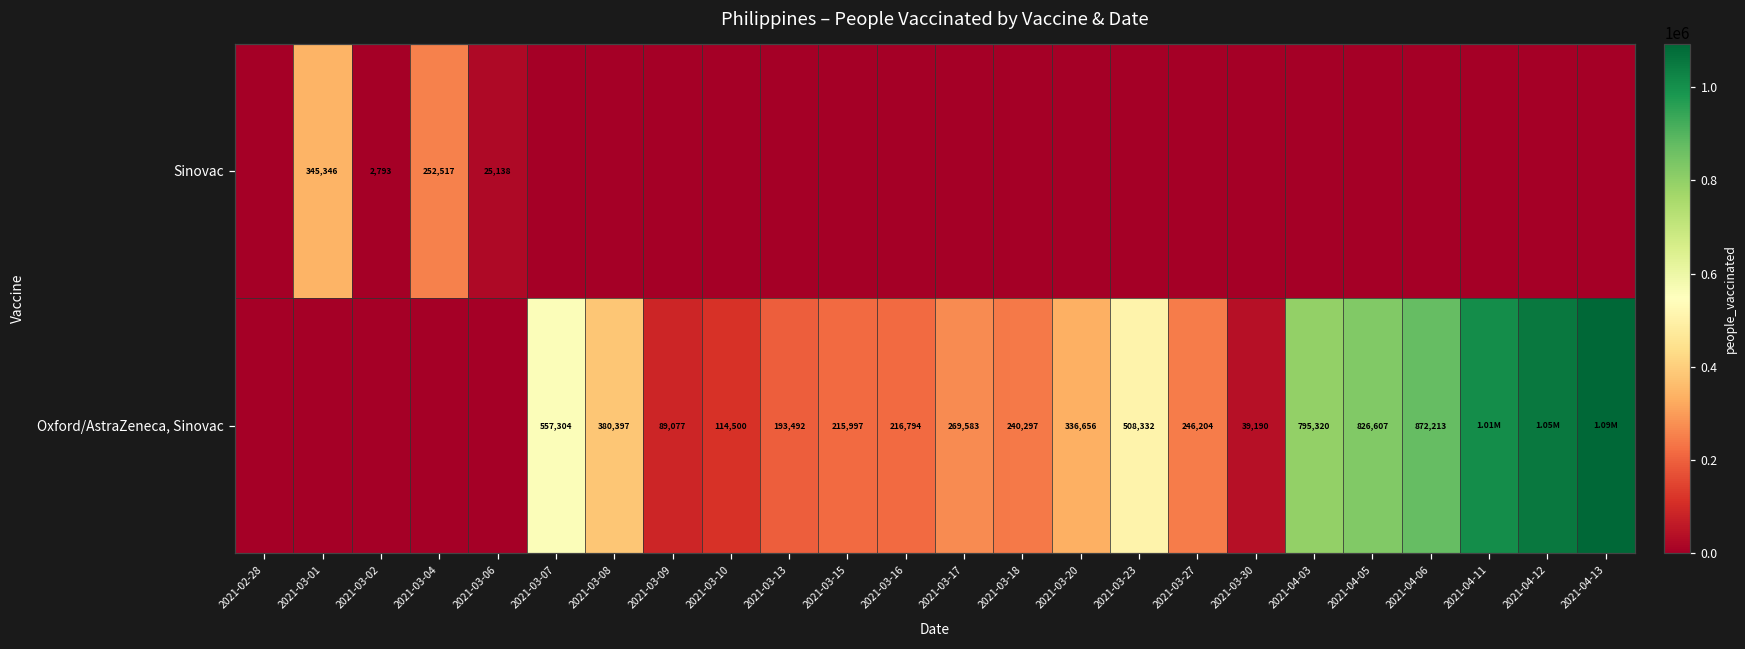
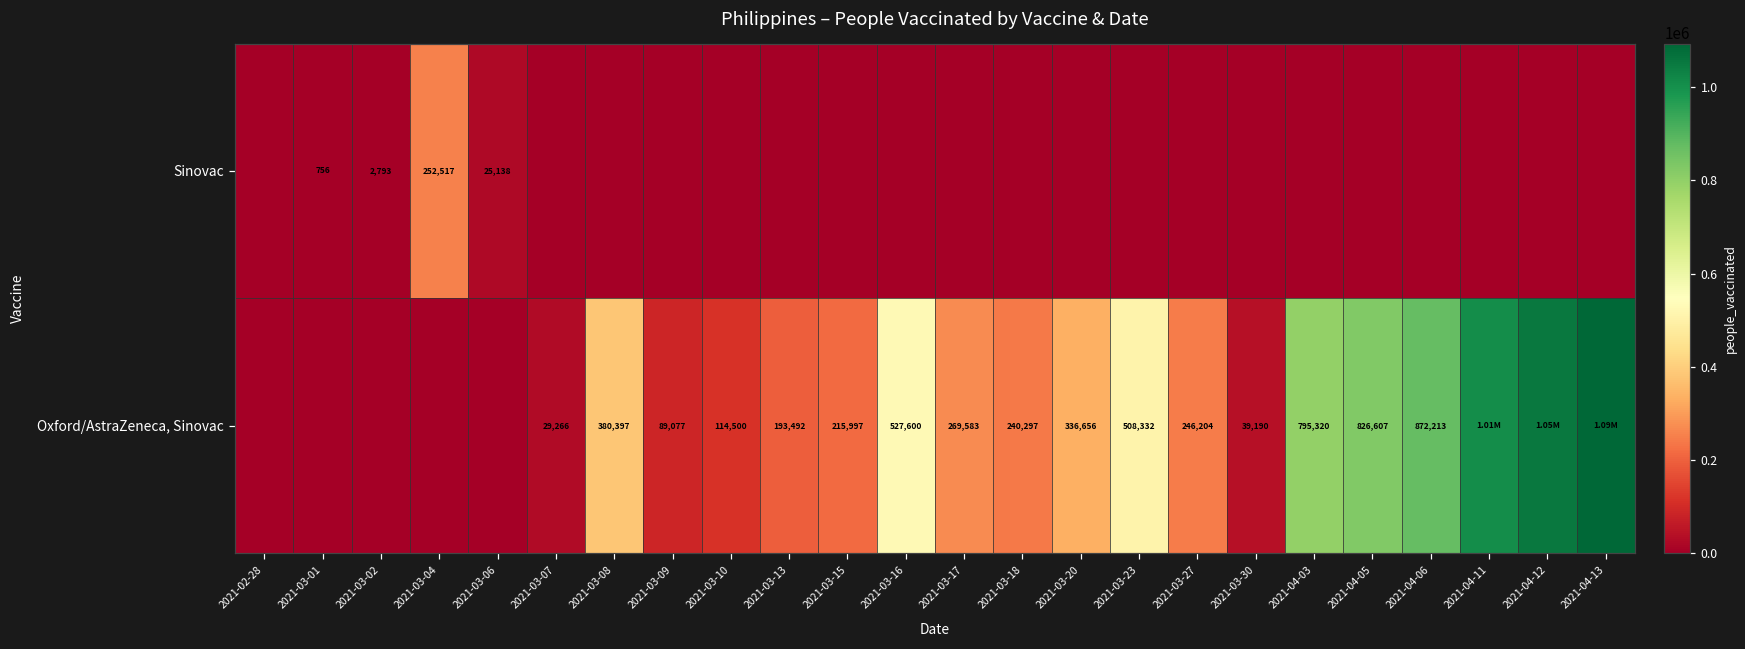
  {
    "Sinovac": {
-     "2021-03-01": "345,346",
+     "2021-03-01": "756",
      "2021-03-02": "2,793",
      "2021-03-04": "252,517",
      "2021-03-06": "25,138"
    },
    "Oxford/AstraZeneca, Sinovac": {
-     "2021-03-07": "557,304",
+     "2021-03-07": "29,266",
      "2021-03-08": "380,397",
      "2021-03-09": "89,077",
      "2021-03-10": "114,500",
      "2021-03-13": "193,492",
      "2021-03-15": "215,997",
-     "2021-03-16": "216,794",
+     "2021-03-16": "527,600",
      "2021-03-17": "269,583",
      "2021-03-18": "240,297",
      "2021-03-20": "336,656",
      "2021-03-23": "508,332",
      "2021-03-27": "246,204",
      "2021-03-30": "39,190",
      "2021-04-03": "795,320",
      "2021-04-05": "826,607",
      "2021-04-06": "872,213",
      "2021-04-11": "1.01M",
      "2021-04-12": "1.05M",
      "2021-04-13": "1.09M"
    }
  }
